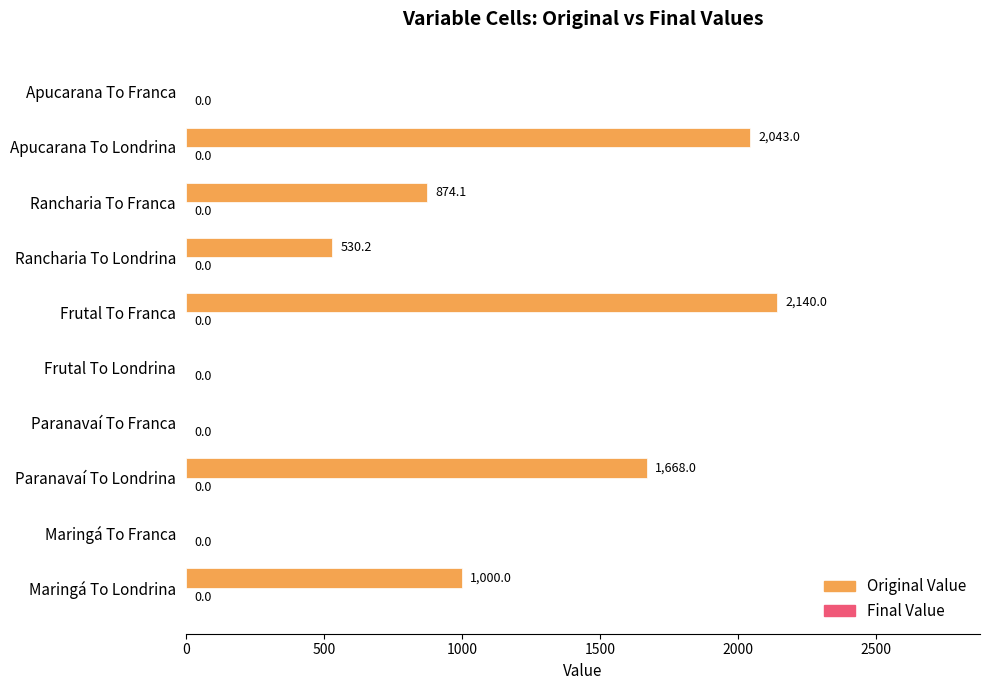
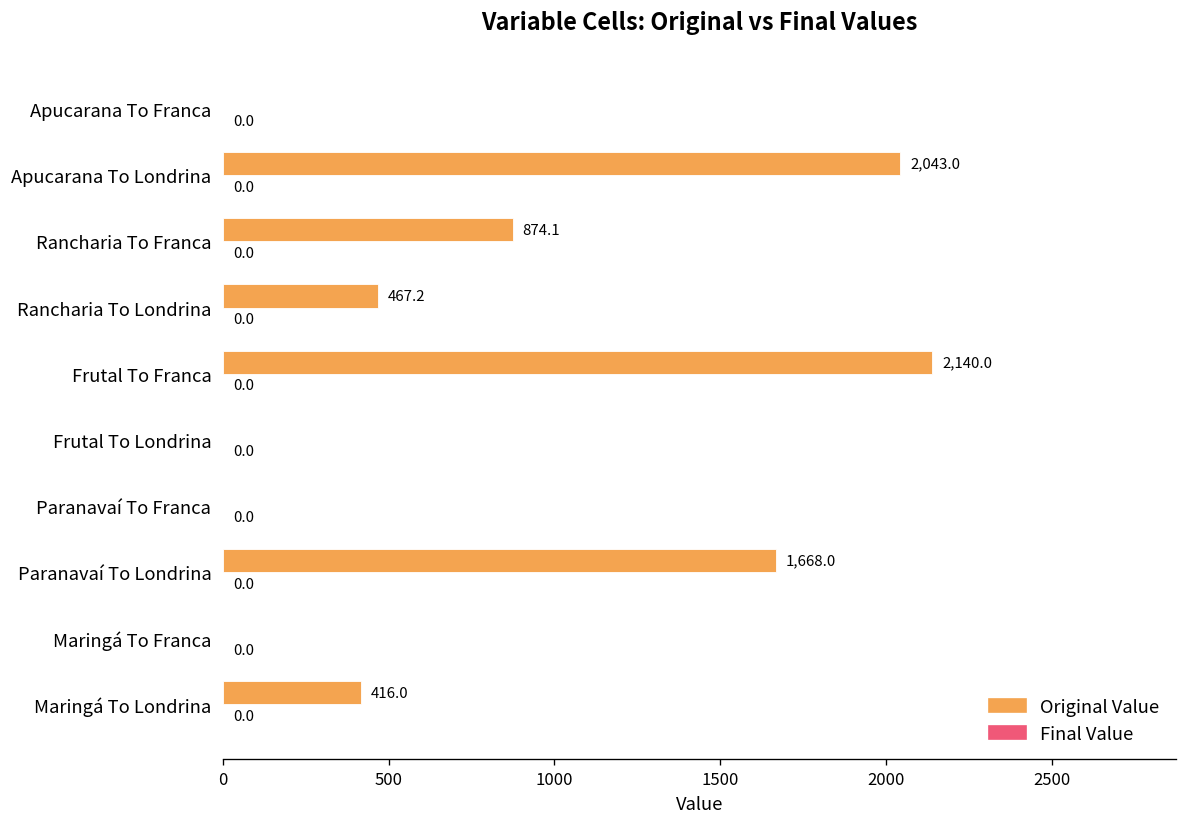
  {
    "Original Value": {
      "Apucarana To Londrina": "2,043.0",
      "Rancharia To Franca": "874.1",
-     "Rancharia To Londrina": "530.2",
+     "Rancharia To Londrina": "467.2",
      "Frutal To Franca": "2,140.0",
      "Paranavaí To Londrina": "1,668.0",
-     "Maringá To Londrina": "1,000.0"
+     "Maringá To Londrina": "416.0"
    },
    "Final Value": {
      "Apucarana To Franca": "0.0",
      "Apucarana To Londrina": "0.0",
      "Rancharia To Franca": "0.0",
      "Rancharia To Londrina": "0.0",
      "Frutal To Franca": "0.0",
      "Frutal To Londrina": "0.0",
      "Paranavaí To Franca": "0.0",
      "Paranavaí To Londrina": "0.0",
      "Maringá To Franca": "0.0",
      "Maringá To Londrina": "0.0"
    }
  }
